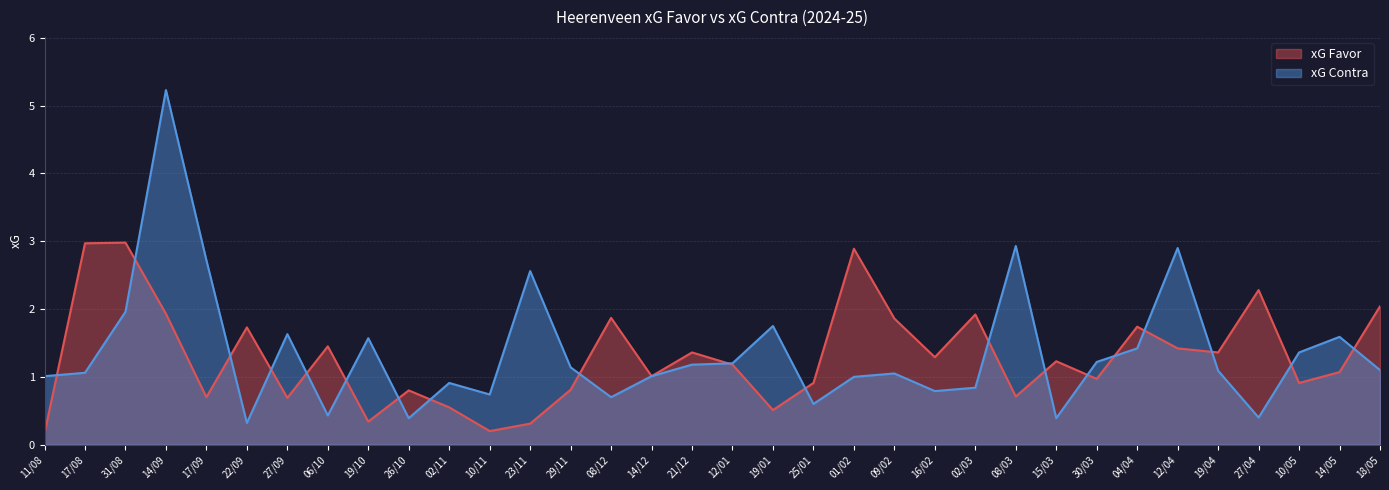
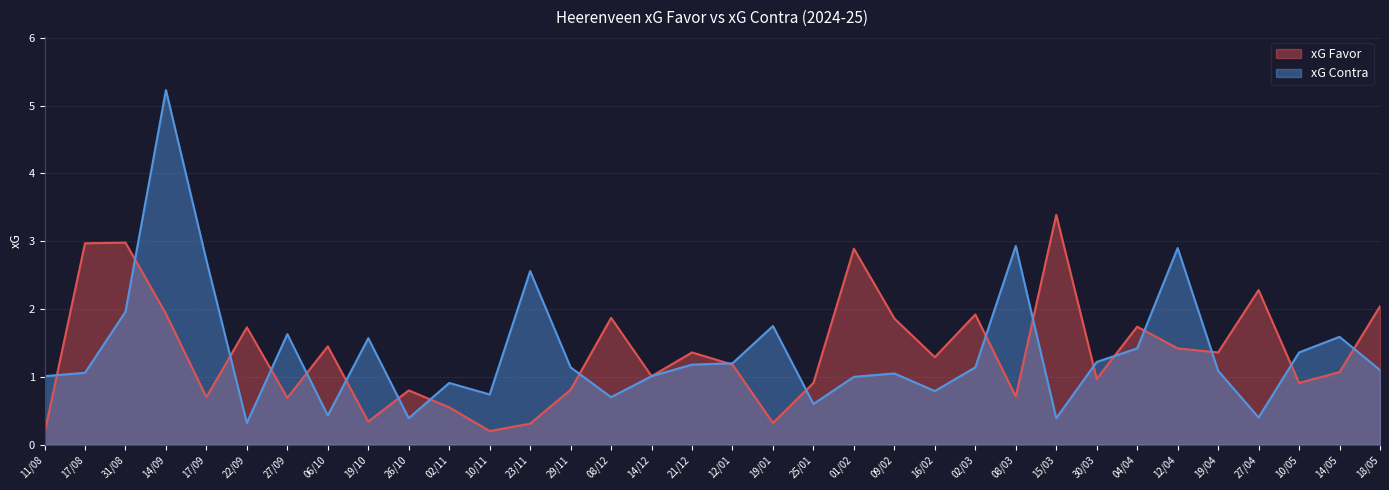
  {
    "xG Favor": {
      "11/08": 0.2,
      "17/08": 3.0,
      "31/08": 3.0,
      "14/09": 1.9,
      "17/09": 0.7,
      "22/09": 1.7,
      "27/09": 0.7,
      "06/10": 1.5,
      "19/10": 0.3,
      "26/10": 0.8,
      "02/11": 0.6,
      "10/11": 0.2,
      "23/11": 0.3,
      "29/11": 0.8,
      "08/12": 1.9,
      "21/12": 1.4,
-     "19/01": 0.5,
+     "19/01": 0.3,
      "25/01": 0.9,
      "01/02": 2.9,
      "09/02": 1.9,
      "16/02": 1.3,
      "02/03": 1.9,
      "08/03": 0.7,
-     "15/03": 1.2,
+     "15/03": 3.4,
      "30/03": 1.0,
      "04/04": 1.7,
      "12/04": 1.4,
      "19/04": 1.4,
      "27/04": 2.3,
      "10/05": 0.9,
      "14/05": 1.1,
      "18/05": 2.0
    },
    "xG Contra": {
      "11/08": 1.0,
      "17/08": 1.1,
      "31/08": 2.0,
      "14/09": 5.2,
      "17/09": 2.7,
      "22/09": 0.3,
      "27/09": 1.6,
      "06/10": 0.4,
      "19/10": 1.6,
      "26/10": 0.4,
      "02/11": 0.9,
      "10/11": 0.7,
      "23/11": 2.6,
      "29/11": 1.1,
      "08/12": 0.7,
      "21/12": 1.2,
      "19/01": 1.8,
      "25/01": 0.6,
      "01/02": 1.0,
      "09/02": 1.1,
      "16/02": 0.8,
-     "02/03": 0.8,
+     "02/03": 1.1,
      "08/03": 2.9,
      "15/03": 0.4,
      "30/03": 1.2,
      "04/04": 1.4,
      "12/04": 2.9,
      "19/04": 1.1,
      "27/04": 0.4,
      "10/05": 1.4,
      "14/05": 1.6,
      "18/05": 1.1
    }
  }
